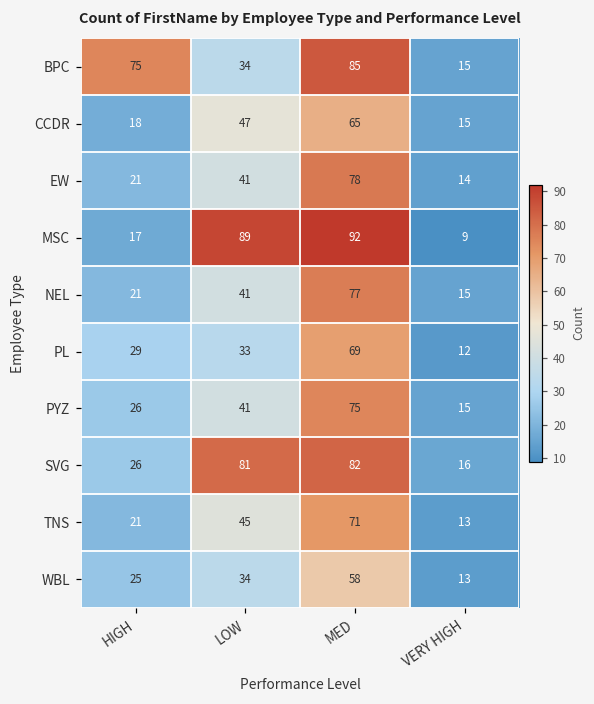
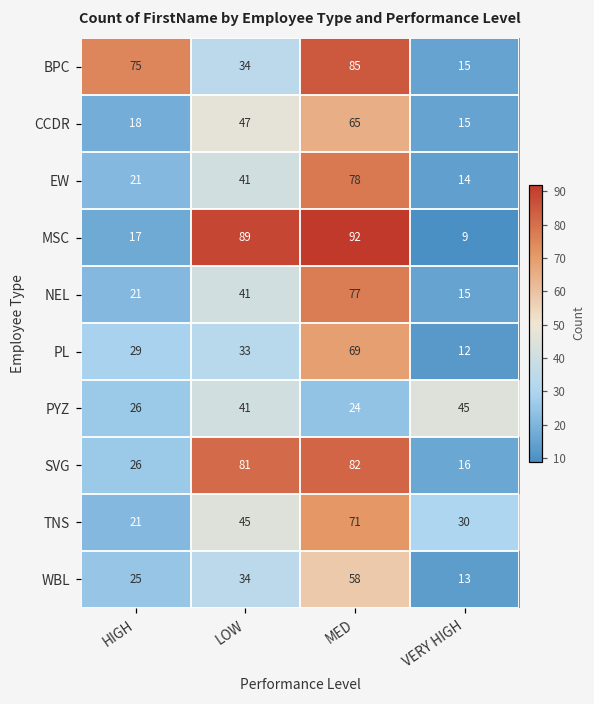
  {
    "BPC": {
      "HIGH": 75,
      "LOW": 34,
      "MED": 85,
      "VERY HIGH": 15
    },
    "CCDR": {
      "HIGH": 18,
      "LOW": 47,
      "MED": 65,
      "VERY HIGH": 15
    },
    "EW": {
      "HIGH": 21,
      "LOW": 41,
      "MED": 78,
      "VERY HIGH": 14
    },
    "MSC": {
      "HIGH": 17,
      "LOW": 89,
      "MED": 92,
      "VERY HIGH": 9
    },
    "NEL": {
      "HIGH": 21,
      "LOW": 41,
      "MED": 77,
      "VERY HIGH": 15
    },
    "PL": {
      "HIGH": 29,
      "LOW": 33,
      "MED": 69,
      "VERY HIGH": 12
    },
    "PYZ": {
      "HIGH": 26,
      "LOW": 41,
-     "MED": 75,
-     "VERY HIGH": 15
+     "MED": 24,
+     "VERY HIGH": 45
    },
    "SVG": {
      "HIGH": 26,
      "LOW": 81,
      "MED": 82,
      "VERY HIGH": 16
    },
    "TNS": {
      "HIGH": 21,
      "LOW": 45,
      "MED": 71,
-     "VERY HIGH": 13
+     "VERY HIGH": 30
    },
    "WBL": {
      "HIGH": 25,
      "LOW": 34,
      "MED": 58,
      "VERY HIGH": 13
    }
  }
